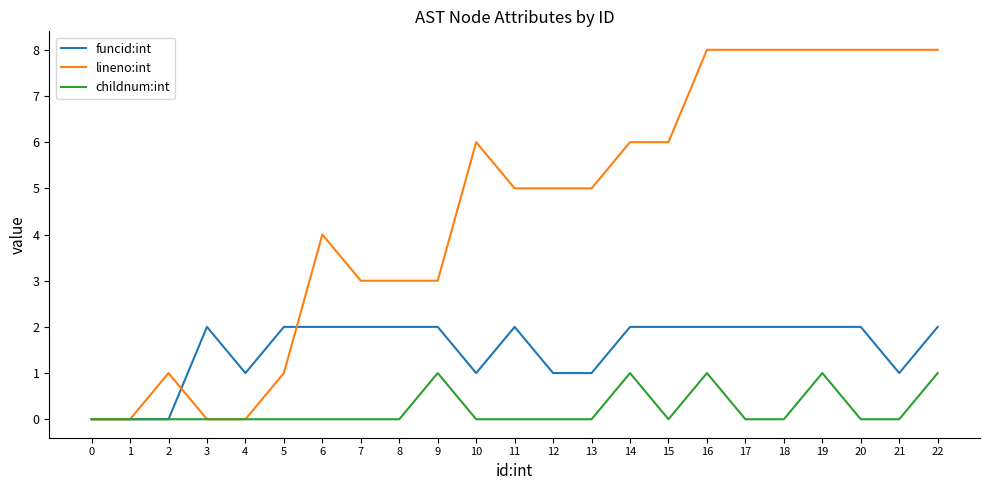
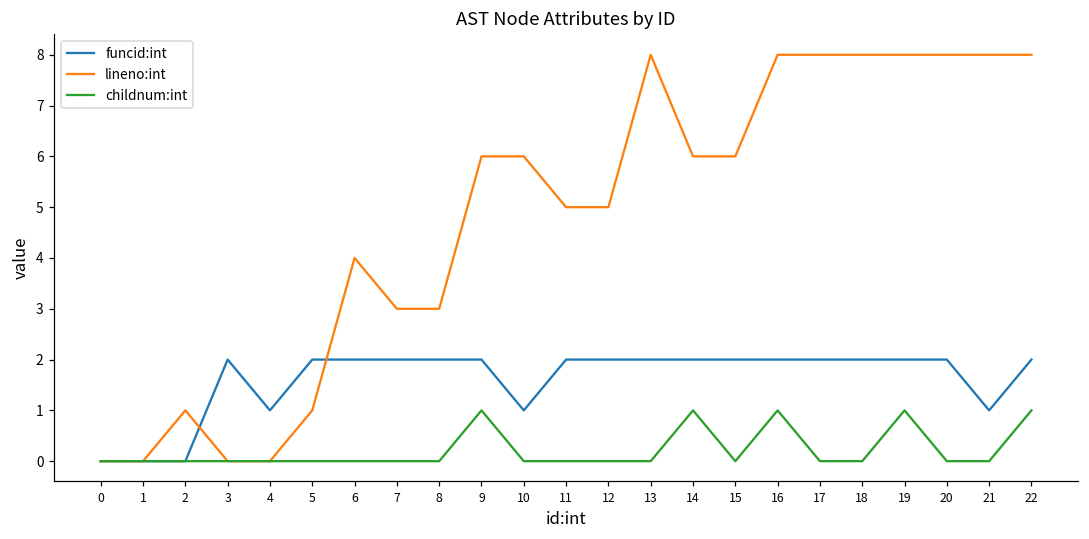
  {
    "funcid:int": {
      "3": 2,
      "4": 1,
      "5": 2,
      "6": 2,
      "7": 2,
      "8": 2,
      "9": 2,
      "10": 1,
      "11": 2,
-     "12": 1,
-     "13": 1,
+     "12": 2,
+     "13": 2,
      "14": 2,
      "15": 2,
      "16": 2,
      "17": 2,
      "18": 2,
      "19": 2,
      "20": 2,
      "21": 1,
      "22": 2
    },
    "lineno:int": {
      "2": 1,
      "5": 1,
      "6": 4,
      "7": 3,
      "8": 3,
-     "9": 3,
+     "9": 6,
      "10": 6,
      "11": 5,
      "12": 5,
-     "13": 5,
+     "13": 8,
      "14": 6,
      "15": 6,
      "16": 8,
      "17": 8,
      "18": 8,
      "19": 8,
      "20": 8,
      "21": 8,
      "22": 8
    },
    "childnum:int": {
      "5": 0,
      "6": 0,
      "7": 0,
      "8": 0,
      "9": 1,
      "10": 0,
      "11": 0,
      "12": 0,
      "13": 0,
      "14": 1,
      "15": 0,
      "16": 1,
      "17": 0,
      "18": 0,
      "19": 1,
      "20": 0,
      "21": 0,
      "22": 1
    }
  }
